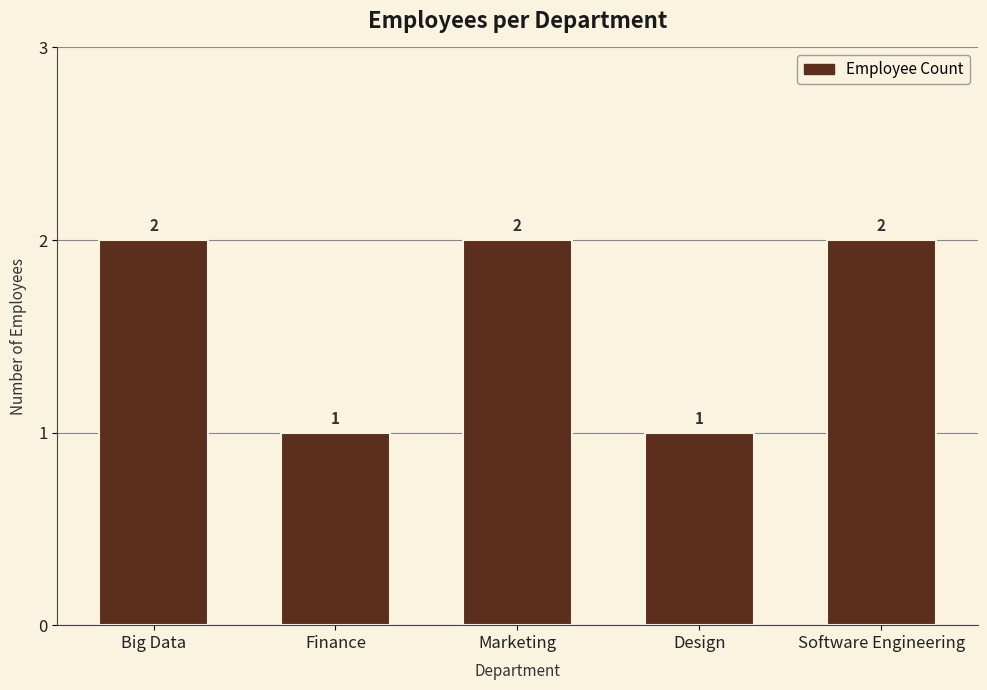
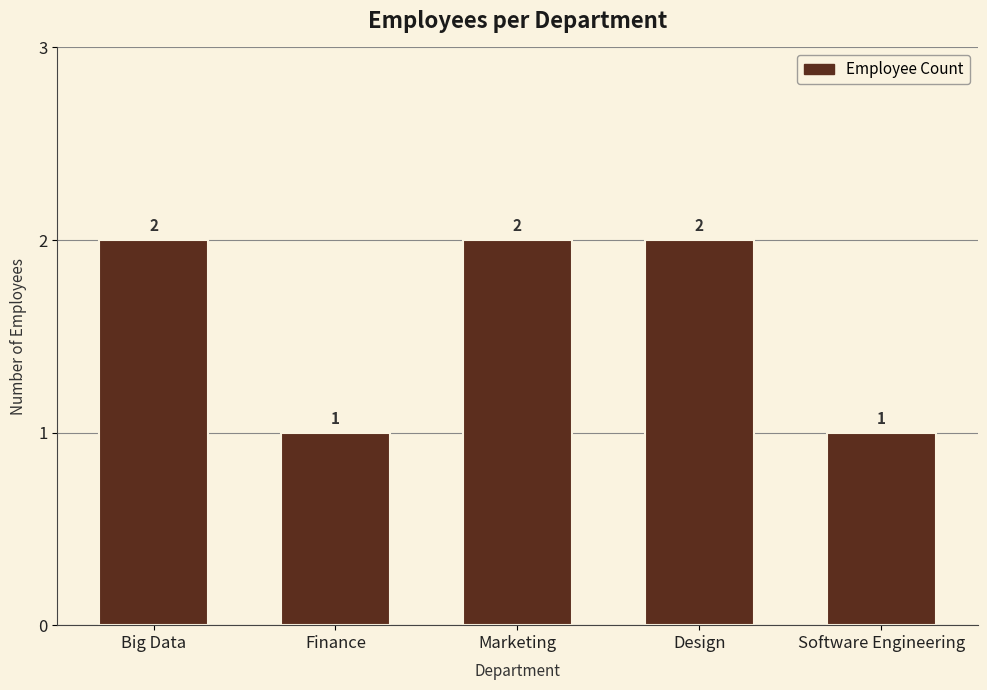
  {
    "Big Data": 2,
    "Finance": 1,
    "Marketing": 2,
-   "Design": 1,
-   "Software Engineering": 2
+   "Design": 2,
+   "Software Engineering": 1
  }
